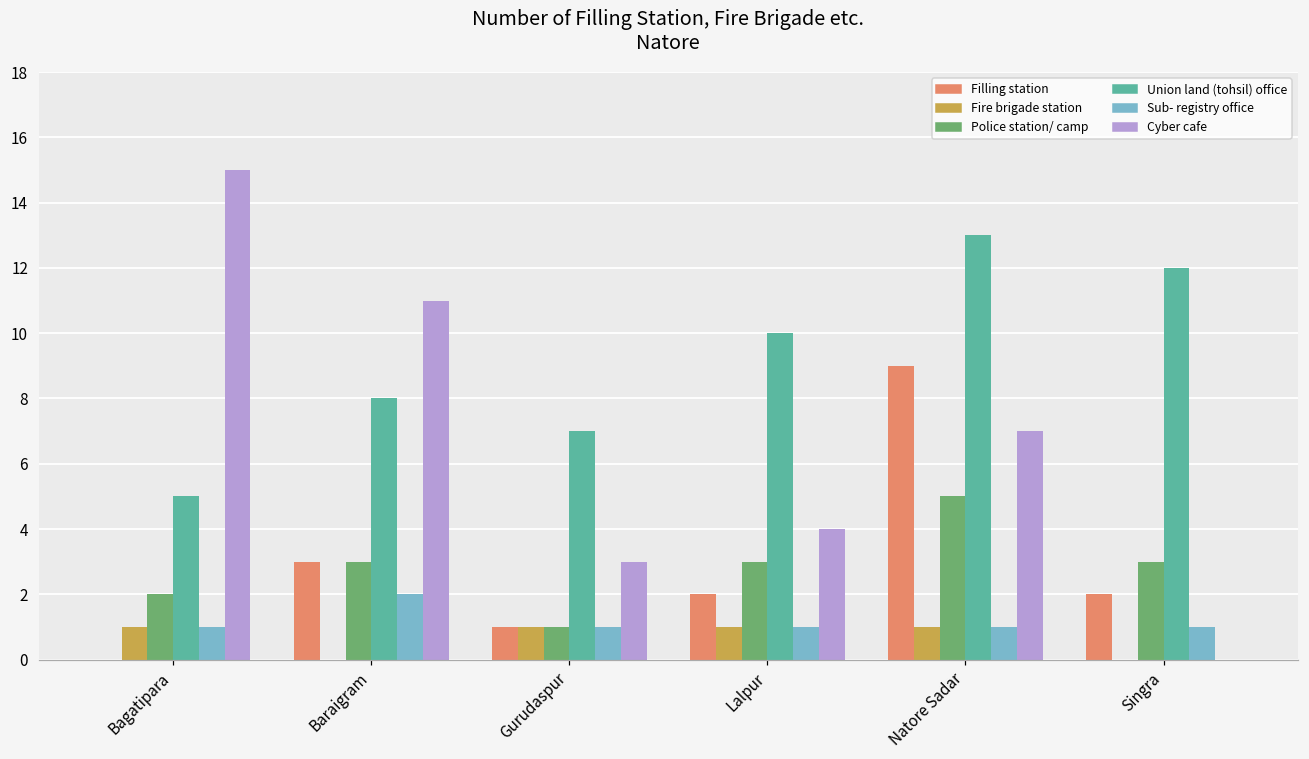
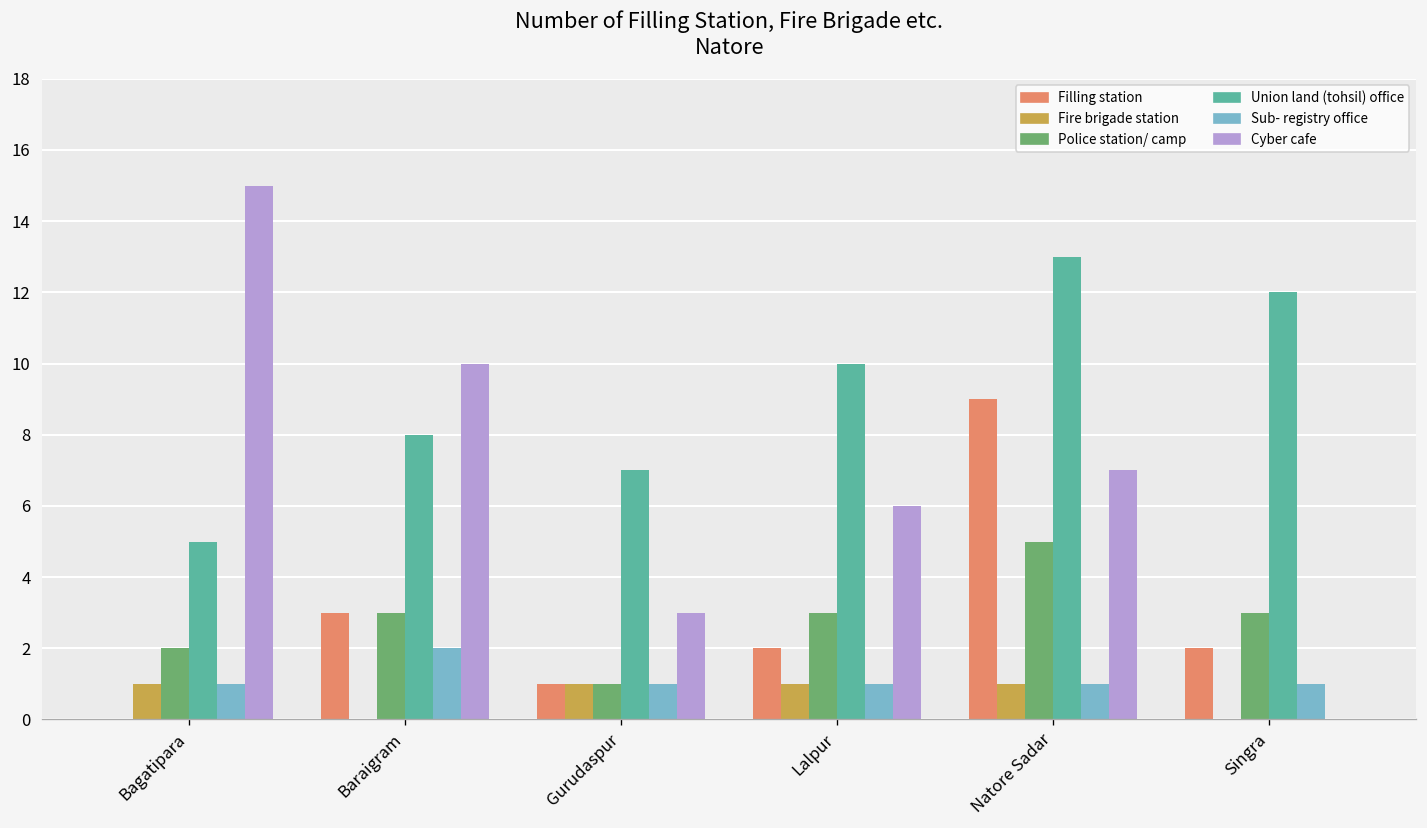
  {
    "Cyber cafe": {
      "Bagatipara": 15,
-     "Baraigram": 11,
+     "Baraigram": 10,
      "Gurudaspur": 3,
-     "Lalpur": 4,
+     "Lalpur": 6,
      "Natore Sadar": 7,
      "Singra": 0
    }
  }
